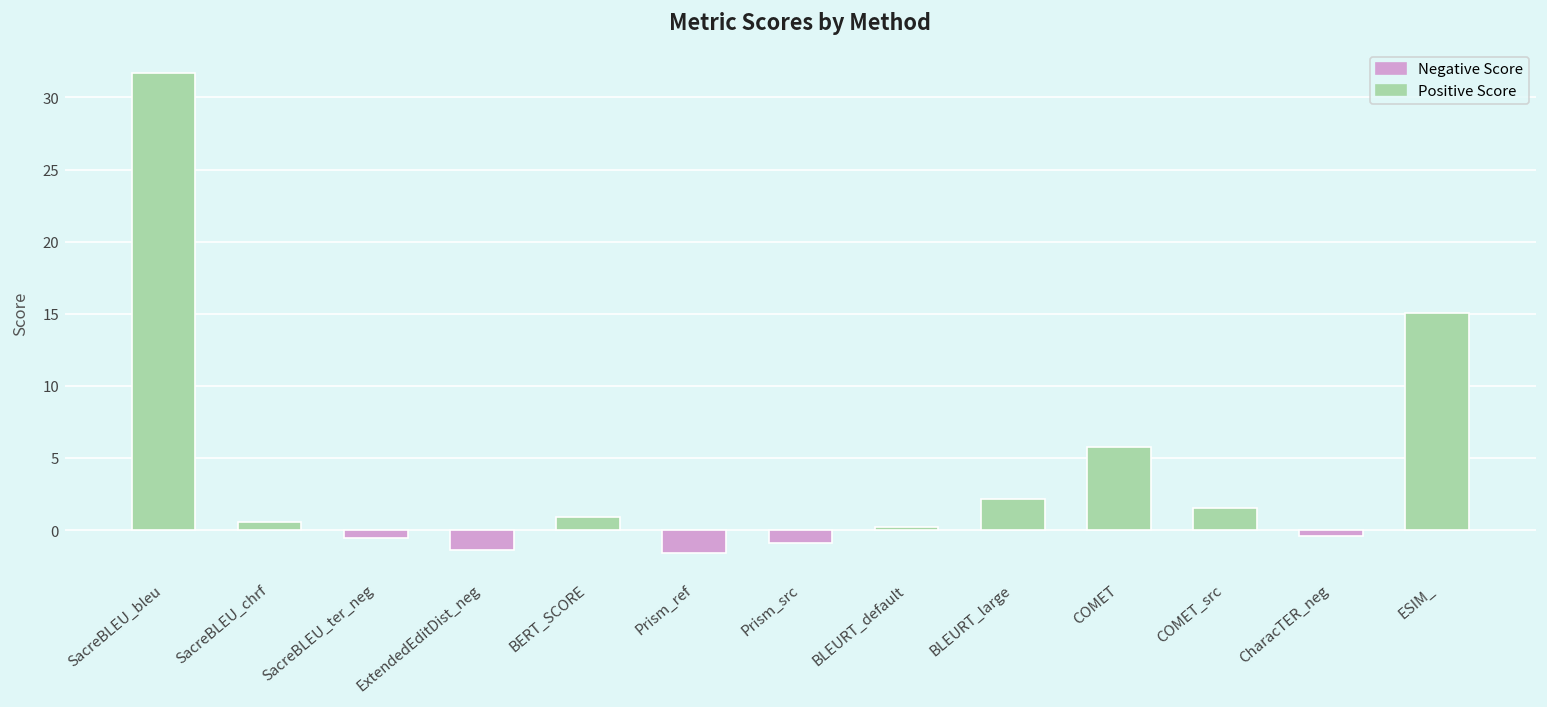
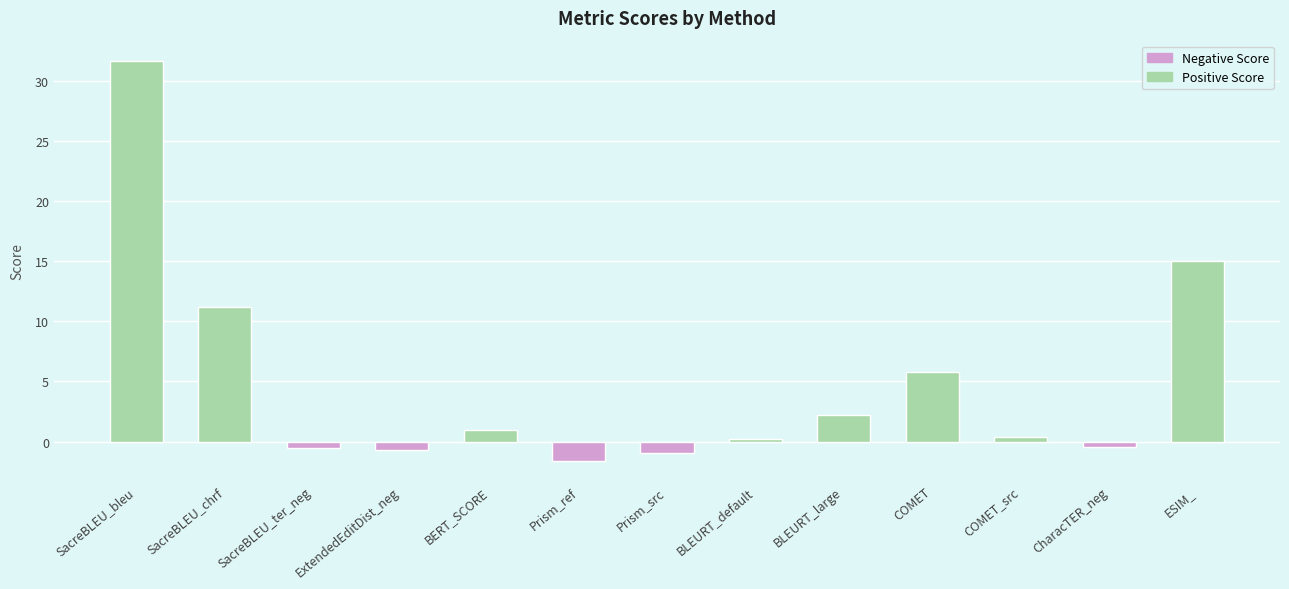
  {
    "SacreBLEU_bleu": 31.7,
-   "SacreBLEU_chrf": 0.6,
+   "SacreBLEU_chrf": 11.2,
    "SacreBLEU_ter_neg": -0.5,
-   "ExtendedEditDist_neg": -1.4,
+   "ExtendedEditDist_neg": -0.7,
    "BERT_SCORE": 0.9,
    "Prism_ref": -1.6,
    "Prism_src": -0.9,
    "BLEURT_default": 0.2,
    "BLEURT_large": 2.2,
    "COMET": 5.8,
-   "COMET_src": 1.5,
+   "COMET_src": 0.4,
    "CharacTER_neg": -0.4,
    "ESIM_": 15.1
  }
